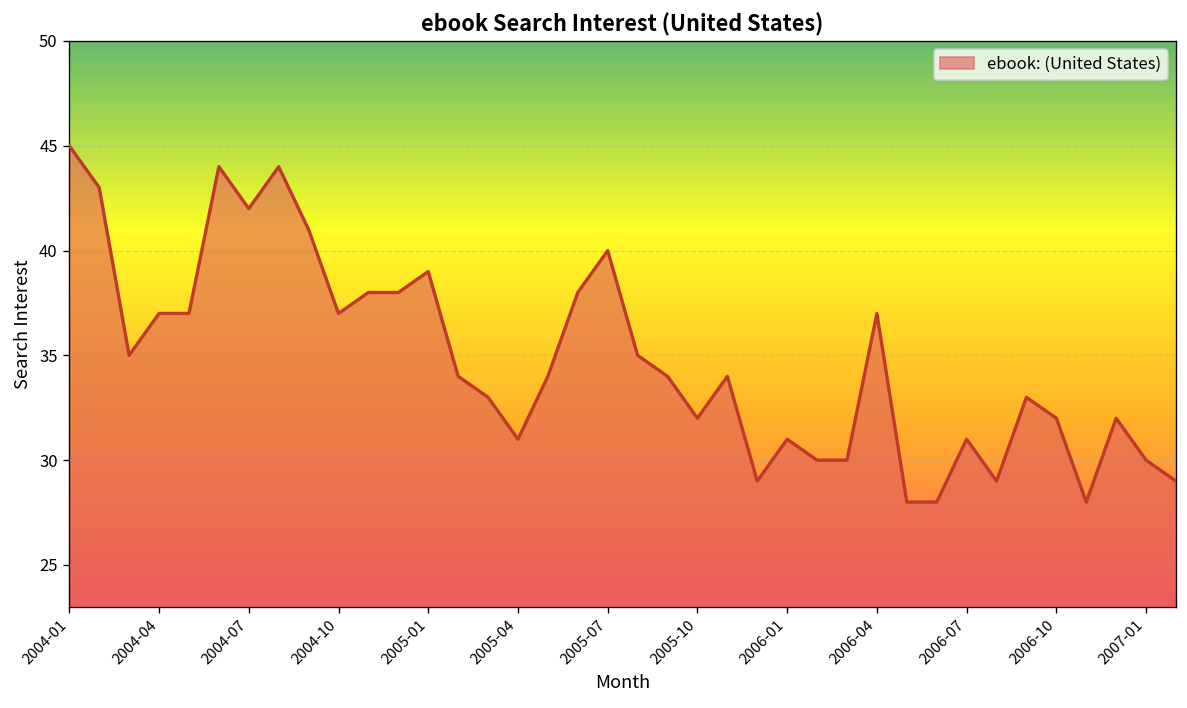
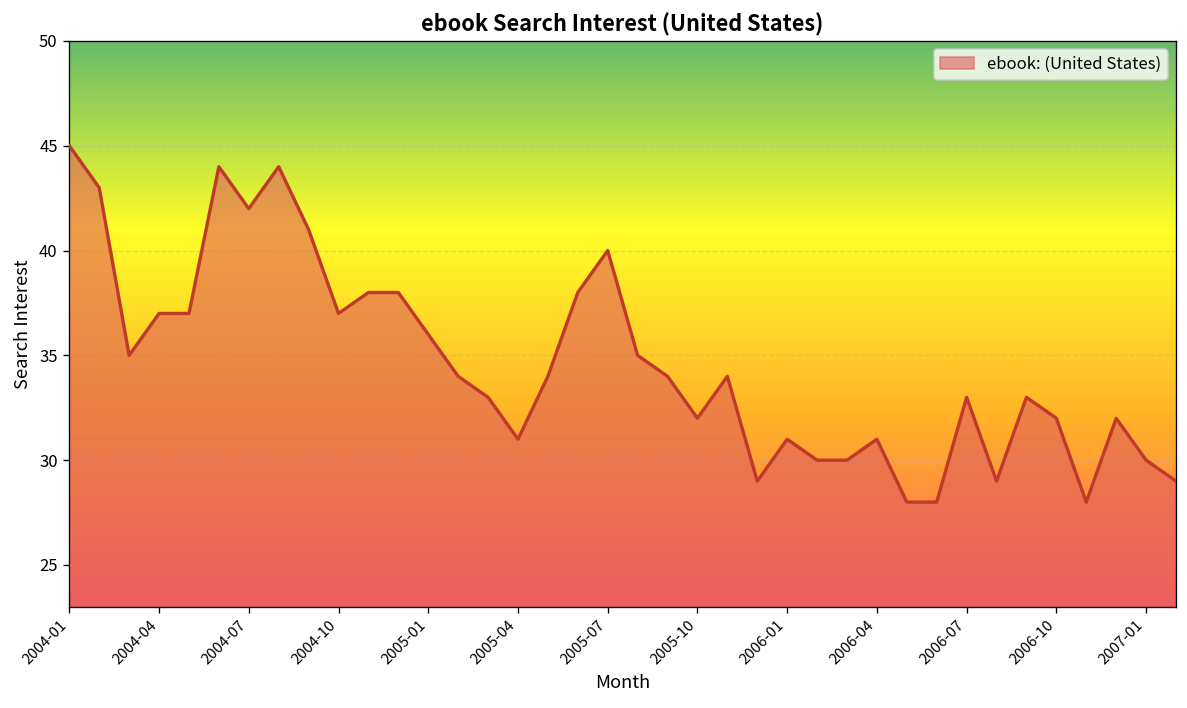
  {
    "2004-01": 45,
    "2004-04": 37,
    "2004-07": 42,
    "2004-10": 37,
-   "2005-01": 39,
+   "2005-01": 36,
    "2005-04": 31,
    "2005-07": 40,
    "2005-10": 32,
    "2006-01": 31,
-   "2006-04": 37,
-   "2006-07": 31,
+   "2006-04": 31,
+   "2006-07": 33,
    "2006-10": 32,
    "2007-01": 30
  }
